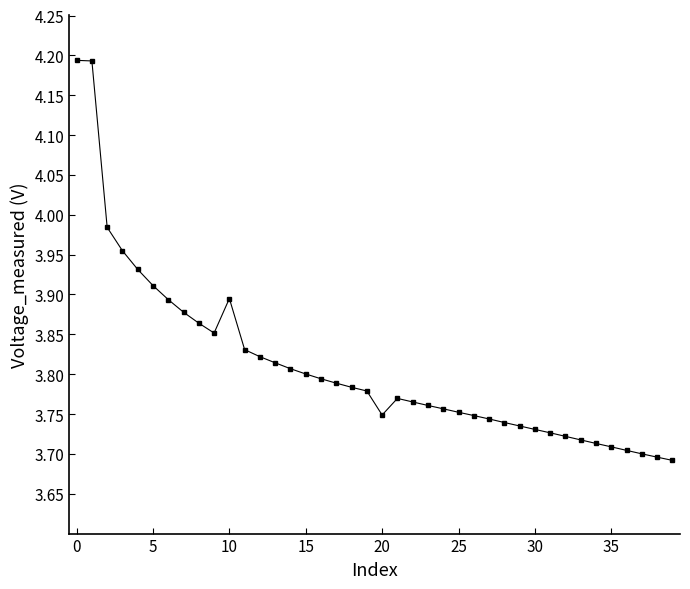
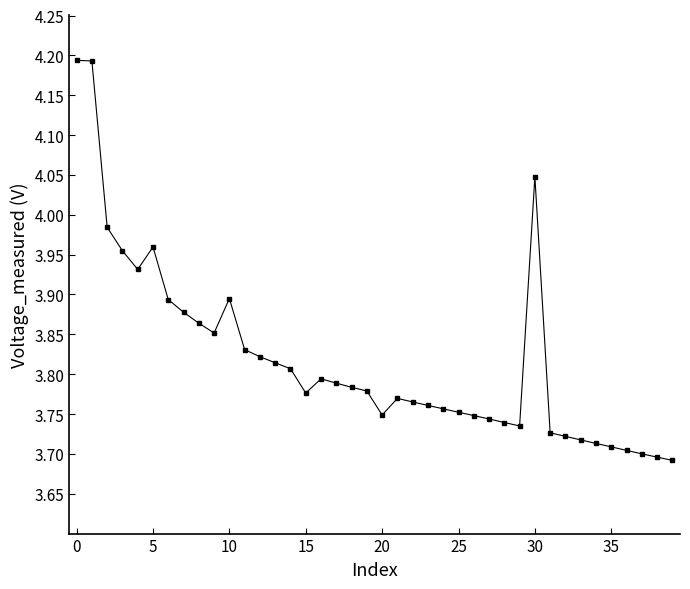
  {
    "0": 4.19,
-   "5": 3.91,
+   "5": 3.96,
    "10": 3.89,
-   "15": 3.80,
+   "15": 3.78,
    "20": 3.75,
    "25": 3.75,
-   "30": 3.73,
+   "30": 4.05,
    "35": 3.71
  }
